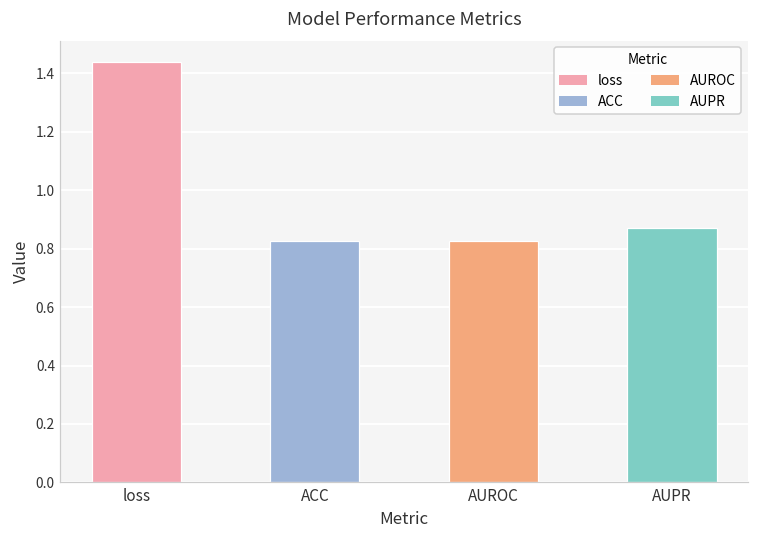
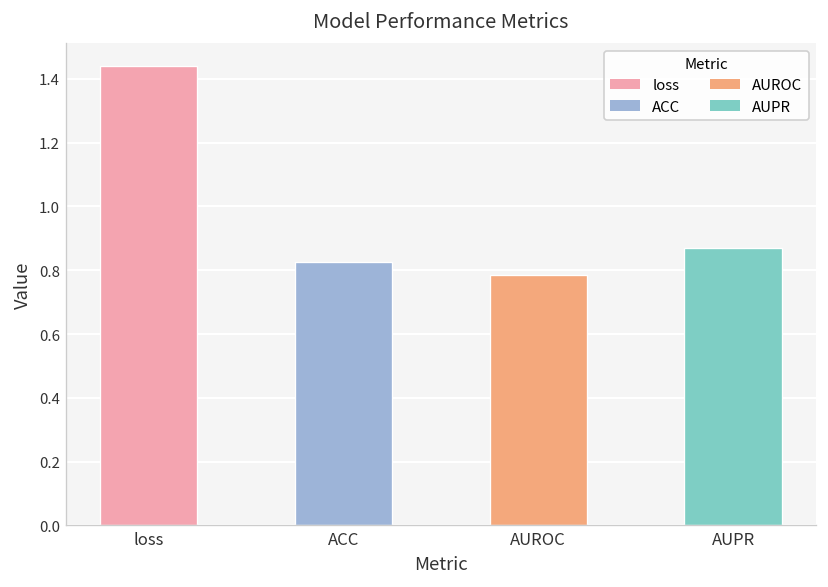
  {
    "loss": 1.44,
    "ACC": 0.82,
-   "AUROC": 0.83,
+   "AUROC": 0.78,
    "AUPR": 0.87
  }
